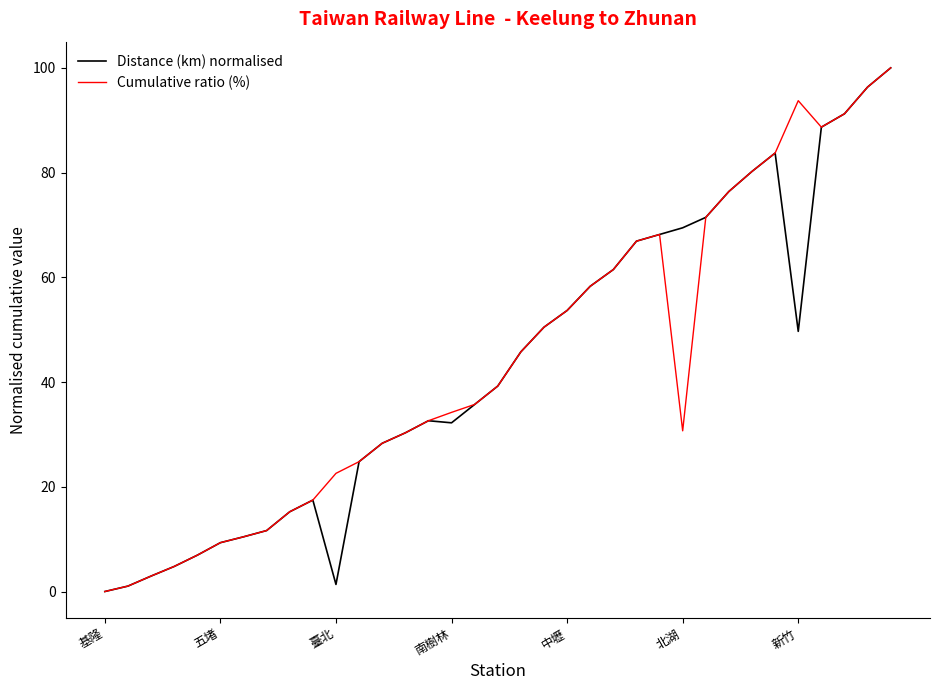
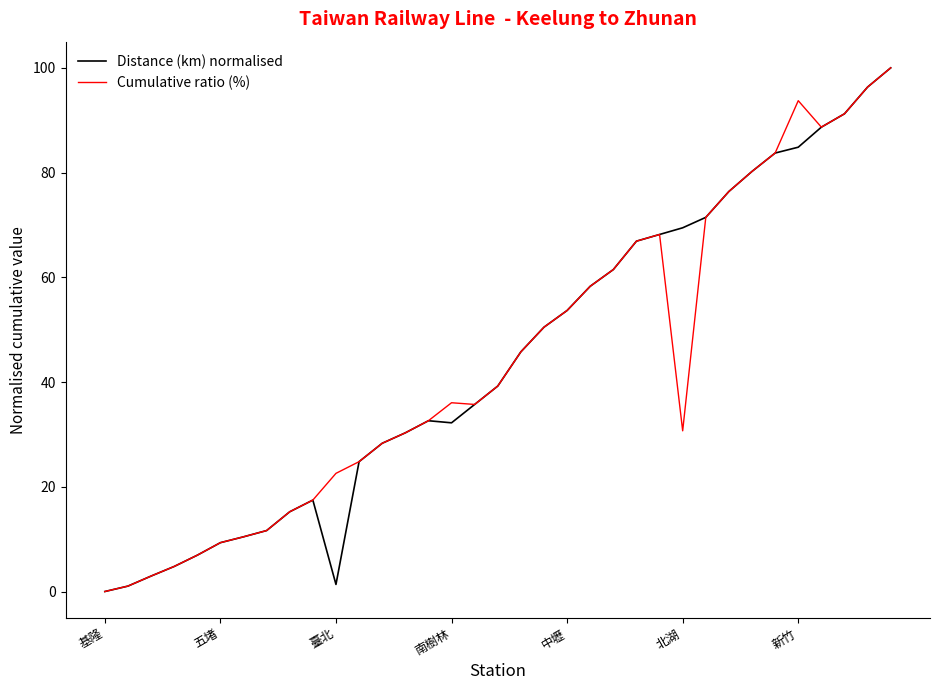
  {
    "Distance (km) normalised": {
      "臺北": 1,
      "南樹林": 32,
      "北湖": 69,
-     "新竹": 50
+     "新竹": 85
    },
    "Cumulative ratio (%)": {
      "臺北": 23,
-     "南樹林": 34,
+     "南樹林": 36,
      "北湖": 31,
      "新竹": 94
    }
  }
